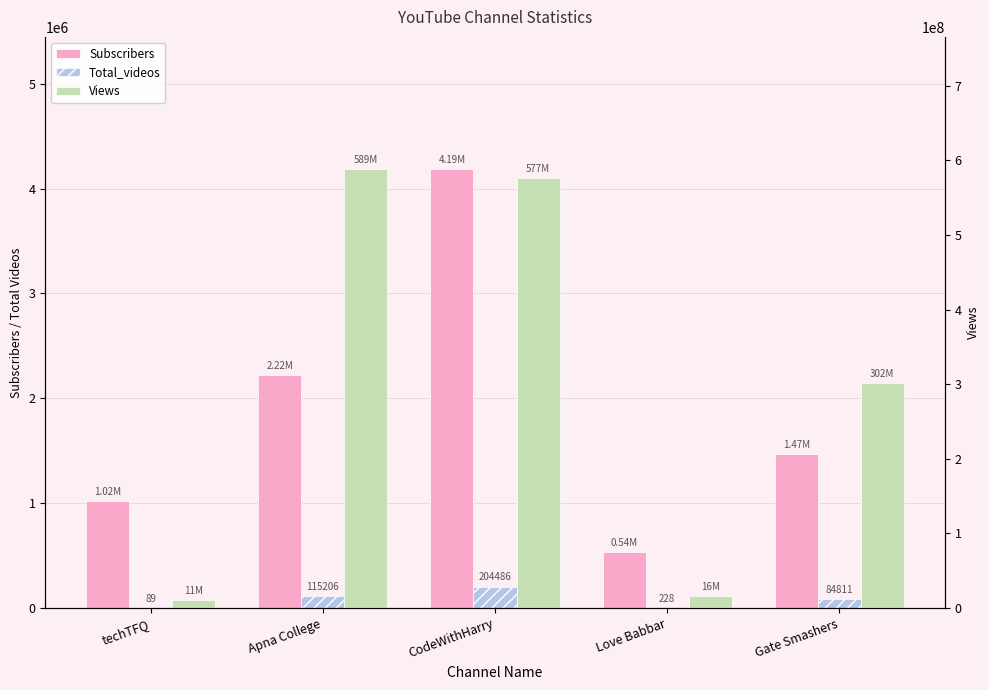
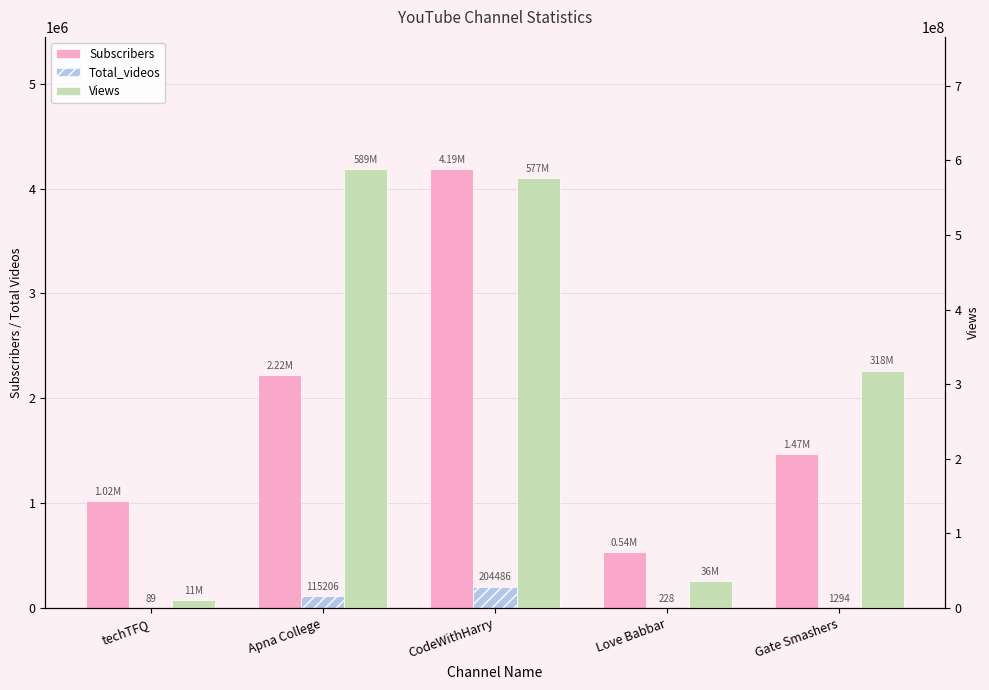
  {
    "Subscribers": {
      "techTFQ": "1.02M",
      "Apna College": "2.22M",
      "CodeWithHarry": "4.19M",
      "Love Babbar": "0.54M",
      "Gate Smashers": "1.47M"
    },
    "Total_videos": {
      "techTFQ": "89",
      "Apna College": "115206",
      "CodeWithHarry": "204486",
      "Love Babbar": "228",
-     "Gate Smashers": "84811"
+     "Gate Smashers": "1294"
    },
    "Views": {
      "techTFQ": "11M",
      "Apna College": "589M",
      "CodeWithHarry": "577M",
-     "Love Babbar": "16M",
-     "Gate Smashers": "302M"
+     "Love Babbar": "36M",
+     "Gate Smashers": "318M"
    }
  }
